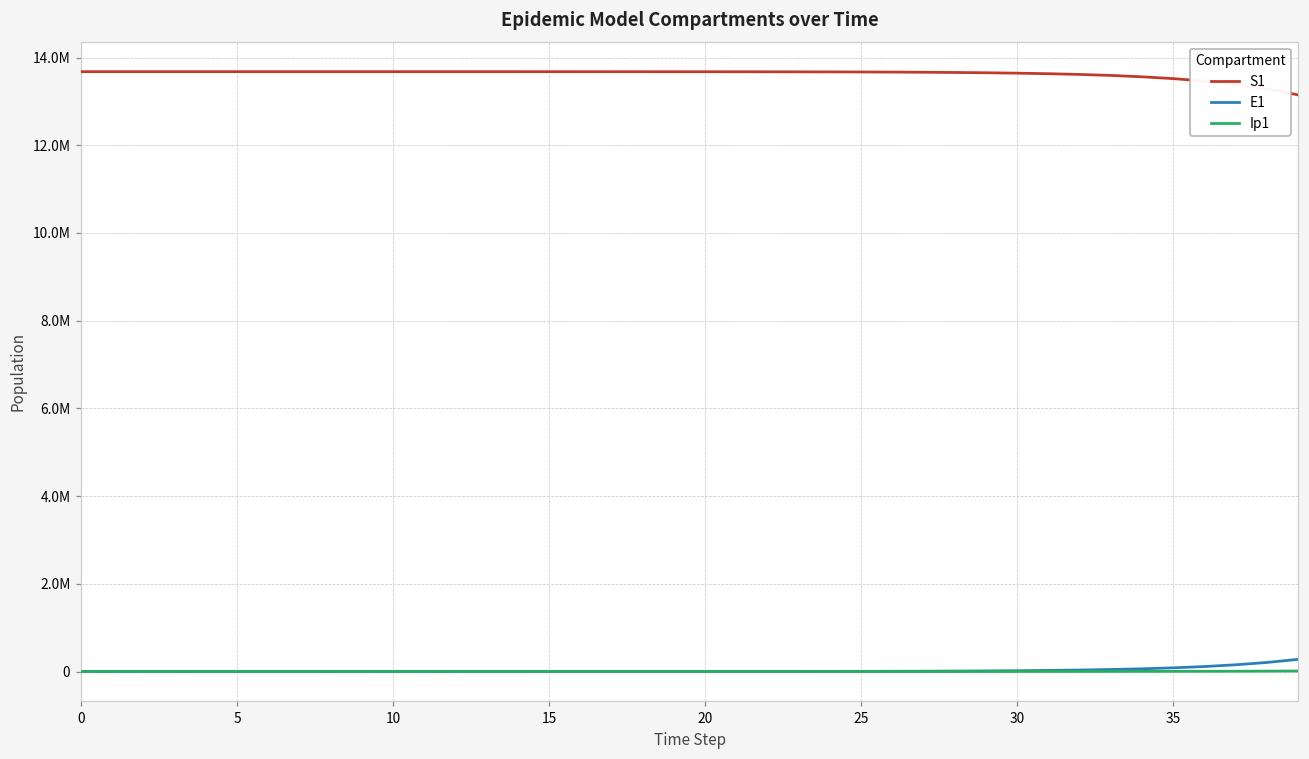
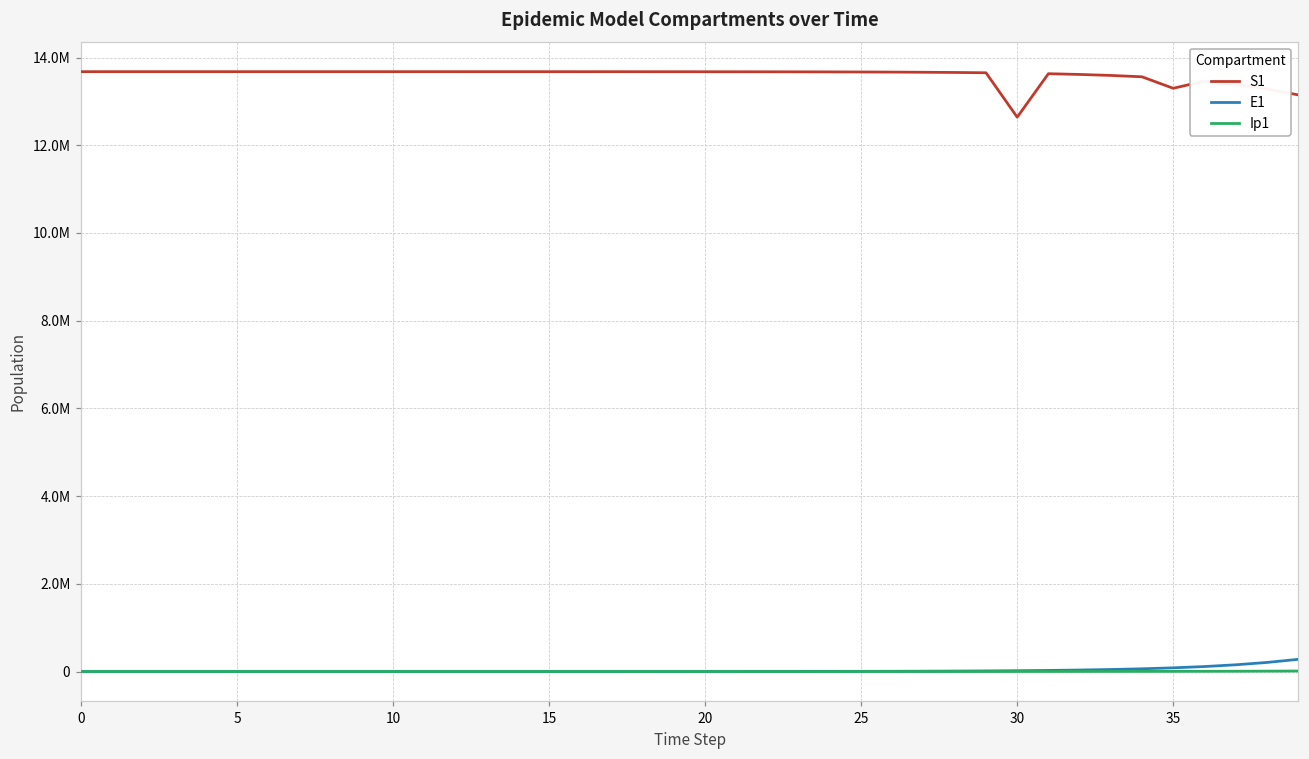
  {
    "S1": {
      "0": 13700000,
      "5": 13700000,
      "10": 13700000,
      "15": 13700000,
      "20": 13700000,
      "25": 13700000,
-     "30": 13600000,
-     "35": 13500000
+     "30": 12600000,
+     "35": 13300000
    },
    "E1": {
      "35": 100000
    },
    "Ip1": {
      "35": 0
    }
  }
